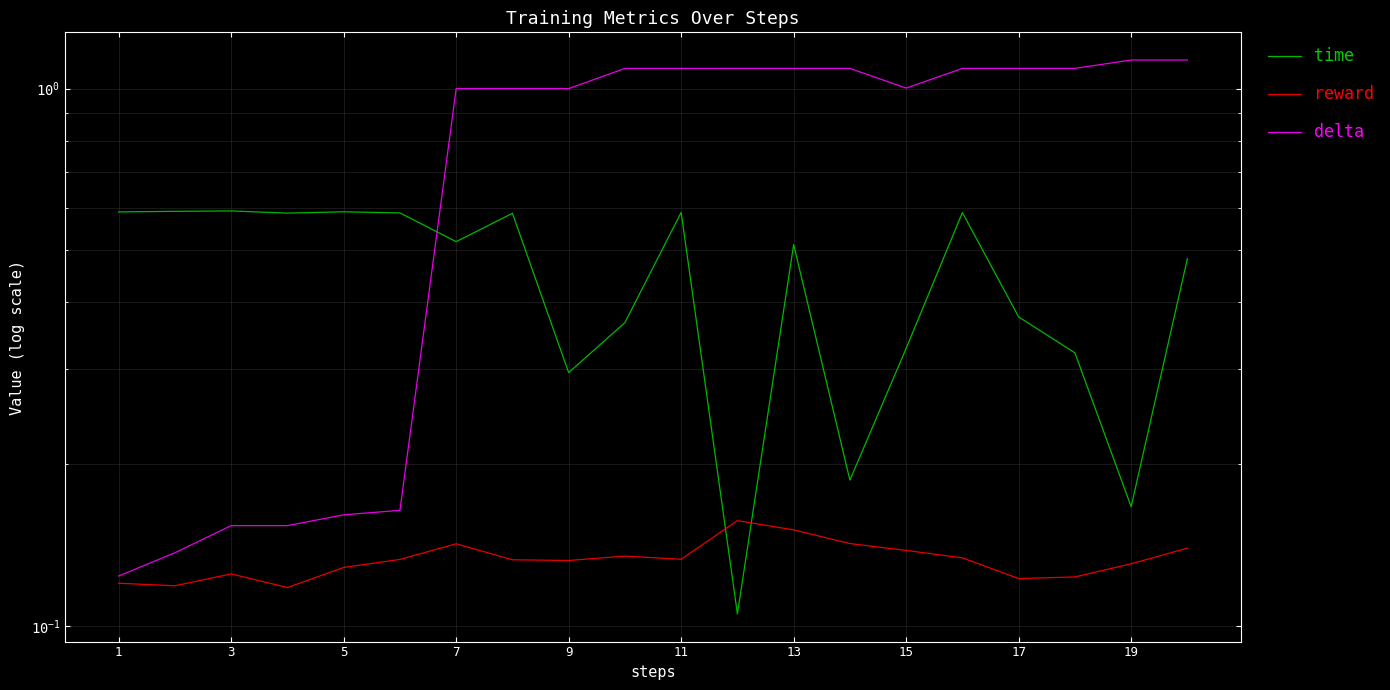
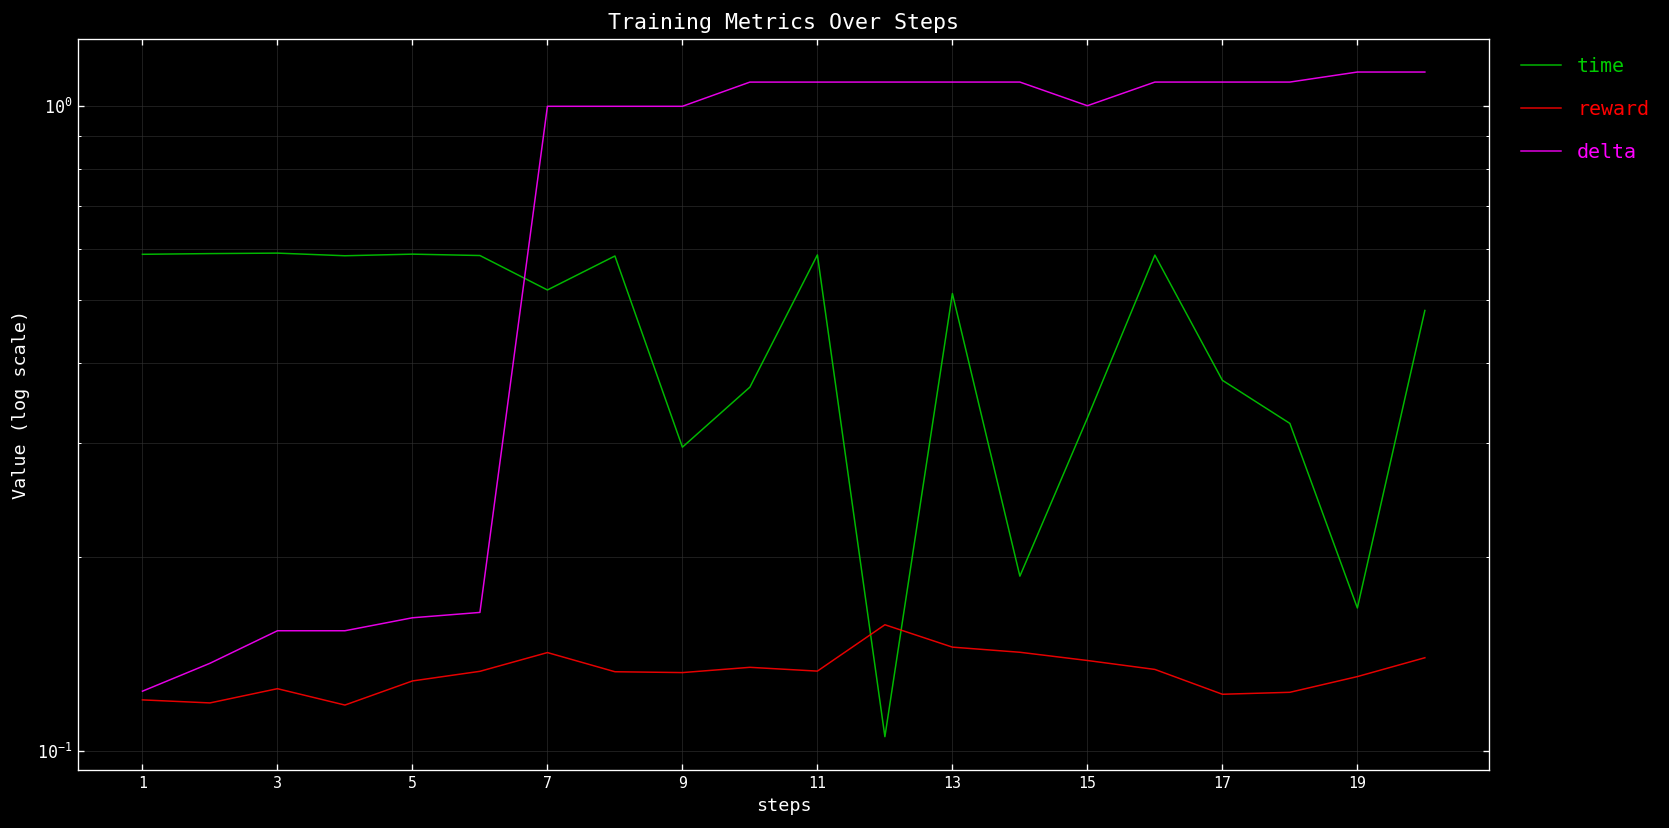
  {
    "time": {
      "1": 0.59,
      "3": 0.59,
      "5": 0.59,
      "7": 0.52,
      "9": 0.30,
      "11": 0.59,
      "13": 0.51,
      "15": 0.33,
      "17": 0.38,
      "19": 0.167
    },
    "reward": {
      "1": 0.120,
      "3": 0.125,
      "5": 0.128,
      "7": 0.142,
      "9": 0.132,
      "11": 0.133,
-     "13": 0.151,
+     "13": 0.145,
      "15": 0.138,
      "17": 0.122,
      "19": 0.130
    },
    "delta": {
      "1": 0.124,
      "3": 0.154,
      "5": 0.161,
      "7": 1.00,
      "9": 1.00,
      "11": 1.09,
      "13": 1.09,
      "15": 1.00,
      "17": 1.09,
      "19": 1.13
    }
  }
